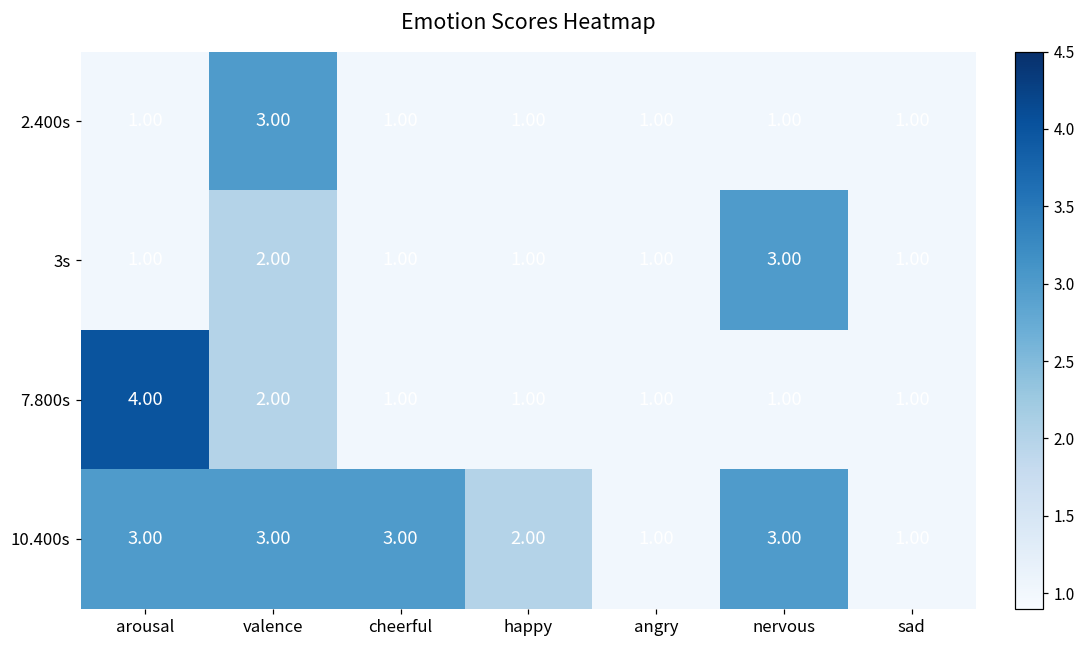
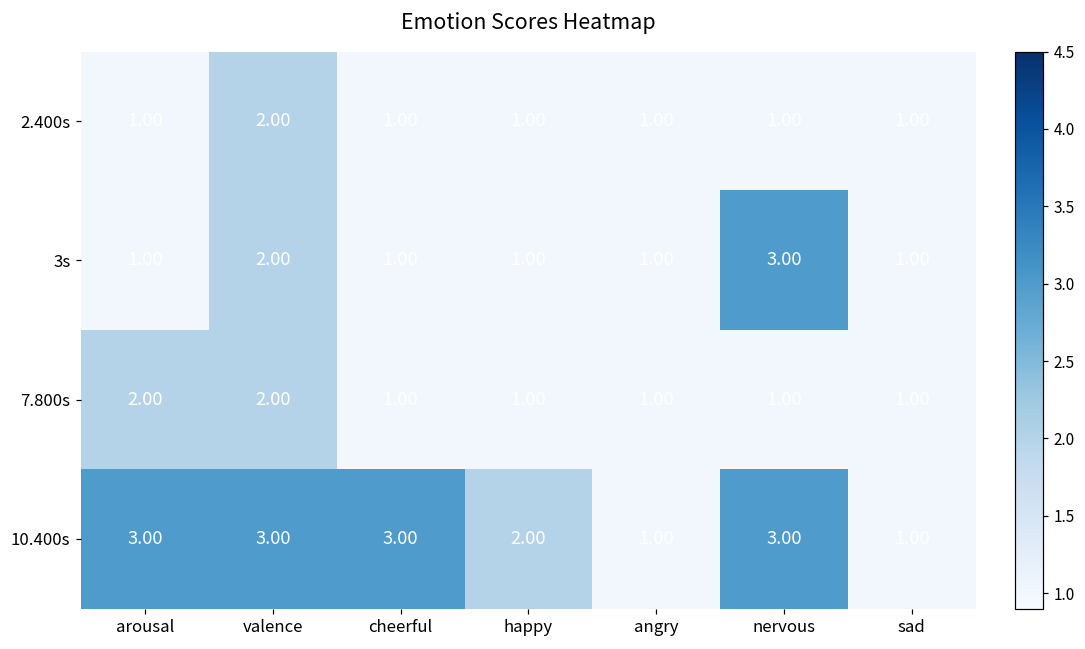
  {
    "2.400s": {
-     "valence": 3.00
+     "valence": 2.00
    },
    "3s": {
      "valence": 2.00,
      "nervous": 3.00
    },
    "7.800s": {
-     "arousal": 4.00,
+     "arousal": 2.00,
      "valence": 2.00
    },
    "10.400s": {
      "arousal": 3.00,
      "valence": 3.00,
      "cheerful": 3.00,
      "happy": 2.00,
      "nervous": 3.00
    }
  }
